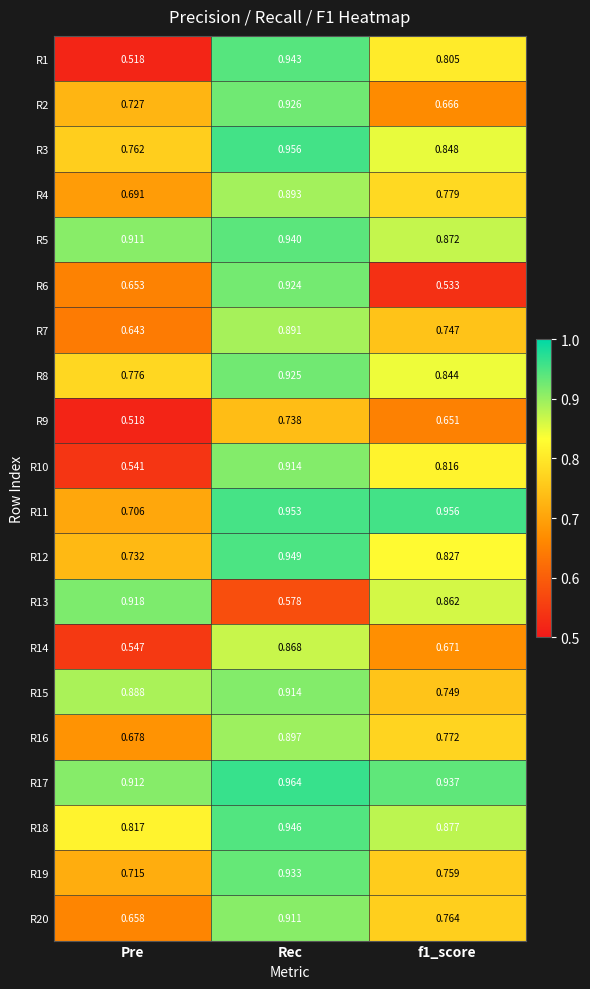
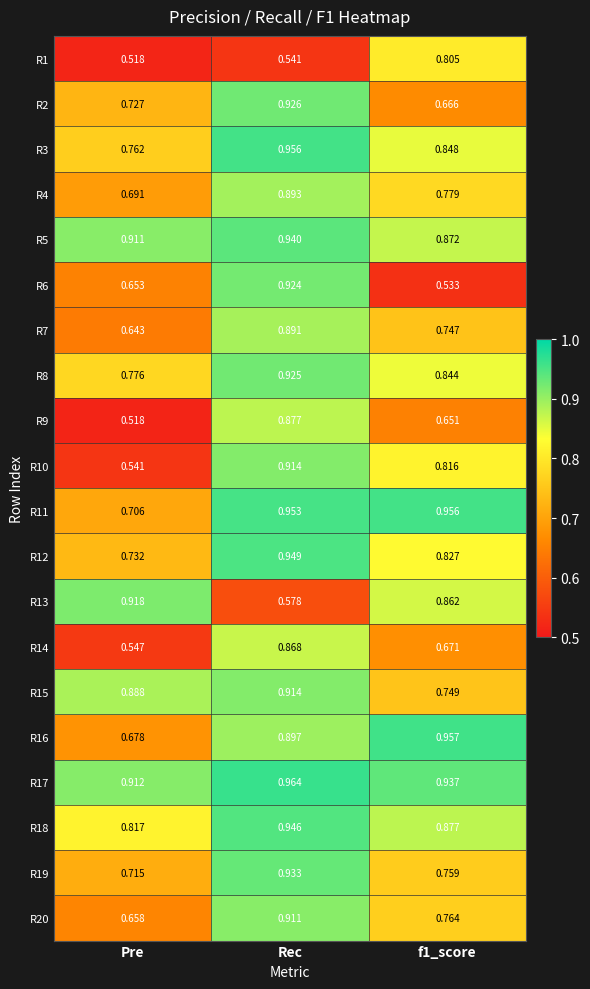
  {
    "R1": {
      "Pre": 0.518,
-     "Rec": 0.943,
+     "Rec": 0.541,
      "f1_score": 0.805
    },
    "R2": {
      "Pre": 0.727,
      "Rec": 0.926,
      "f1_score": 0.666
    },
    "R3": {
      "Pre": 0.762,
      "Rec": 0.956,
      "f1_score": 0.848
    },
    "R4": {
      "Pre": 0.691,
      "Rec": 0.893,
      "f1_score": 0.779
    },
    "R5": {
      "Pre": 0.911,
      "Rec": 0.940,
      "f1_score": 0.872
    },
    "R6": {
      "Pre": 0.653,
      "Rec": 0.924,
      "f1_score": 0.533
    },
    "R7": {
      "Pre": 0.643,
      "Rec": 0.891,
      "f1_score": 0.747
    },
    "R8": {
      "Pre": 0.776,
      "Rec": 0.925,
      "f1_score": 0.844
    },
    "R9": {
      "Pre": 0.518,
-     "Rec": 0.738,
+     "Rec": 0.877,
      "f1_score": 0.651
    },
    "R10": {
      "Pre": 0.541,
      "Rec": 0.914,
      "f1_score": 0.816
    },
    "R11": {
      "Pre": 0.706,
      "Rec": 0.953,
      "f1_score": 0.956
    },
    "R12": {
      "Pre": 0.732,
      "Rec": 0.949,
      "f1_score": 0.827
    },
    "R13": {
      "Pre": 0.918,
      "Rec": 0.578,
      "f1_score": 0.862
    },
    "R14": {
      "Pre": 0.547,
      "Rec": 0.868,
      "f1_score": 0.671
    },
    "R15": {
      "Pre": 0.888,
      "Rec": 0.914,
      "f1_score": 0.749
    },
    "R16": {
      "Pre": 0.678,
      "Rec": 0.897,
-     "f1_score": 0.772
+     "f1_score": 0.957
    },
    "R17": {
      "Pre": 0.912,
      "Rec": 0.964,
      "f1_score": 0.937
    },
    "R18": {
      "Pre": 0.817,
      "Rec": 0.946,
      "f1_score": 0.877
    },
    "R19": {
      "Pre": 0.715,
      "Rec": 0.933,
      "f1_score": 0.759
    },
    "R20": {
      "Pre": 0.658,
      "Rec": 0.911,
      "f1_score": 0.764
    }
  }
